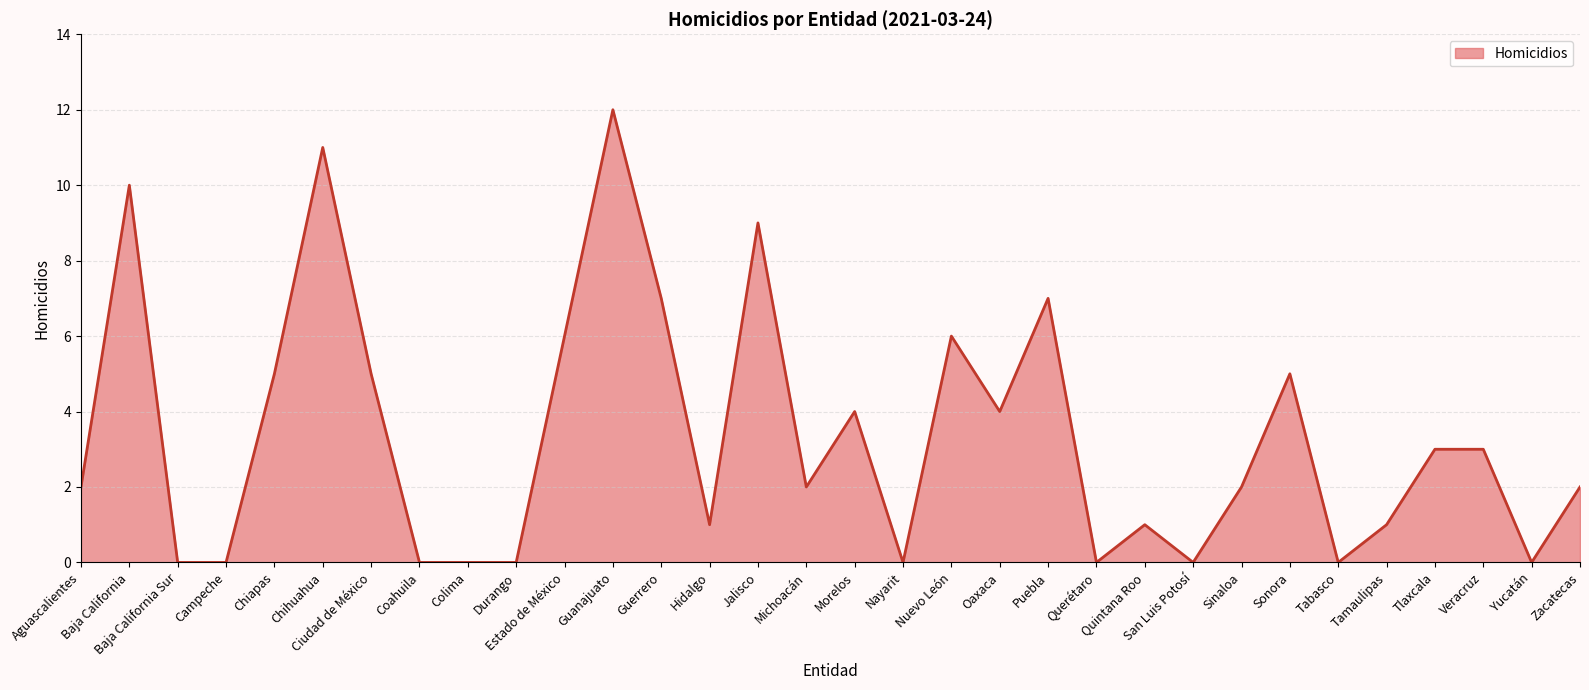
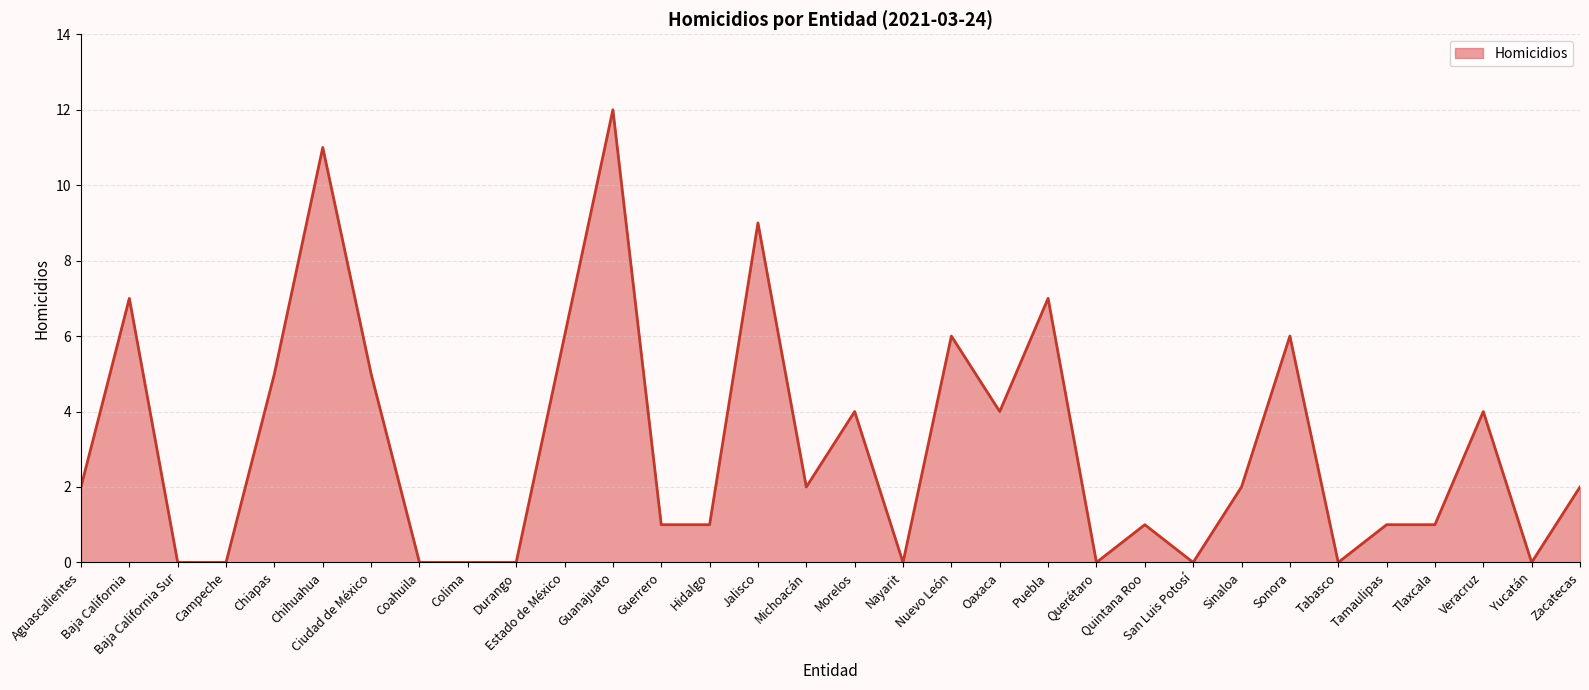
  {
    "Aguascalientes": 2,
-   "Baja California": 10,
+   "Baja California": 7,
    "Baja California Sur": 0,
    "Campeche": 0,
    "Chiapas": 5,
    "Chihuahua": 11,
    "Ciudad de México": 5,
    "Coahuila": 0,
    "Colima": 0,
    "Durango": 0,
    "Estado de México": 6,
    "Guanajuato": 12,
-   "Guerrero": 7,
+   "Guerrero": 1,
    "Hidalgo": 1,
    "Jalisco": 9,
    "Michoacán": 2,
    "Morelos": 4,
    "Nayarit": 0,
    "Nuevo León": 6,
    "Oaxaca": 4,
    "Puebla": 7,
    "Querétaro": 0,
    "Quintana Roo": 1,
    "San Luis Potosí": 0,
    "Sinaloa": 2,
-   "Sonora": 5,
+   "Sonora": 6,
    "Tabasco": 0,
    "Tamaulipas": 1,
-   "Tlaxcala": 3,
-   "Veracruz": 3,
+   "Tlaxcala": 1,
+   "Veracruz": 4,
    "Yucatán": 0,
    "Zacatecas": 2
  }
